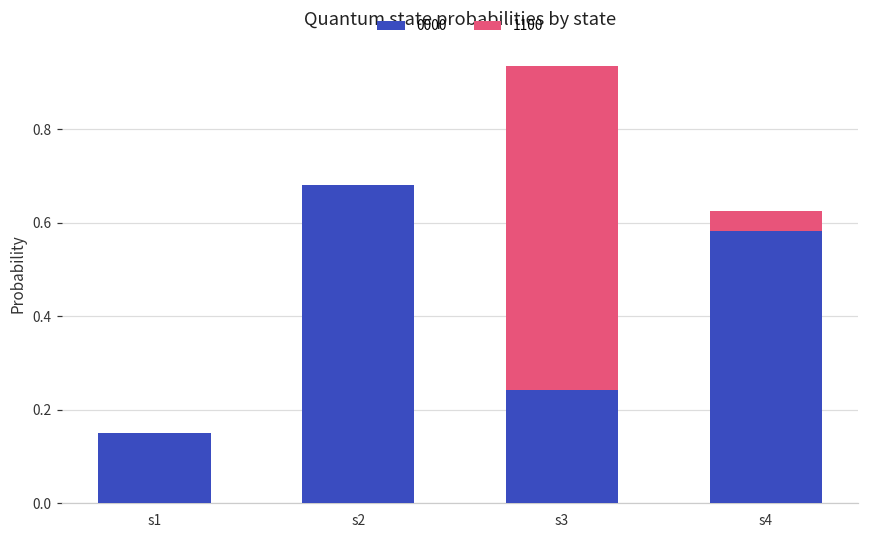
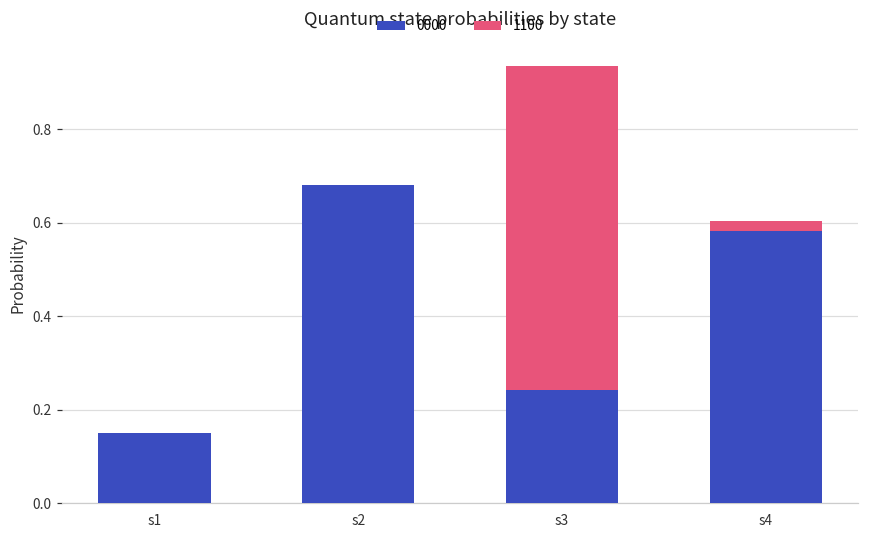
  {
    "0000": {
      "s1": 0.15,
      "s2": 0.68,
      "s3": 0.24,
      "s4": 0.58
    },
    "1100": {
      "s3": 0.69,
-     "s4": 0.04
+     "s4": 0.02
    }
  }
